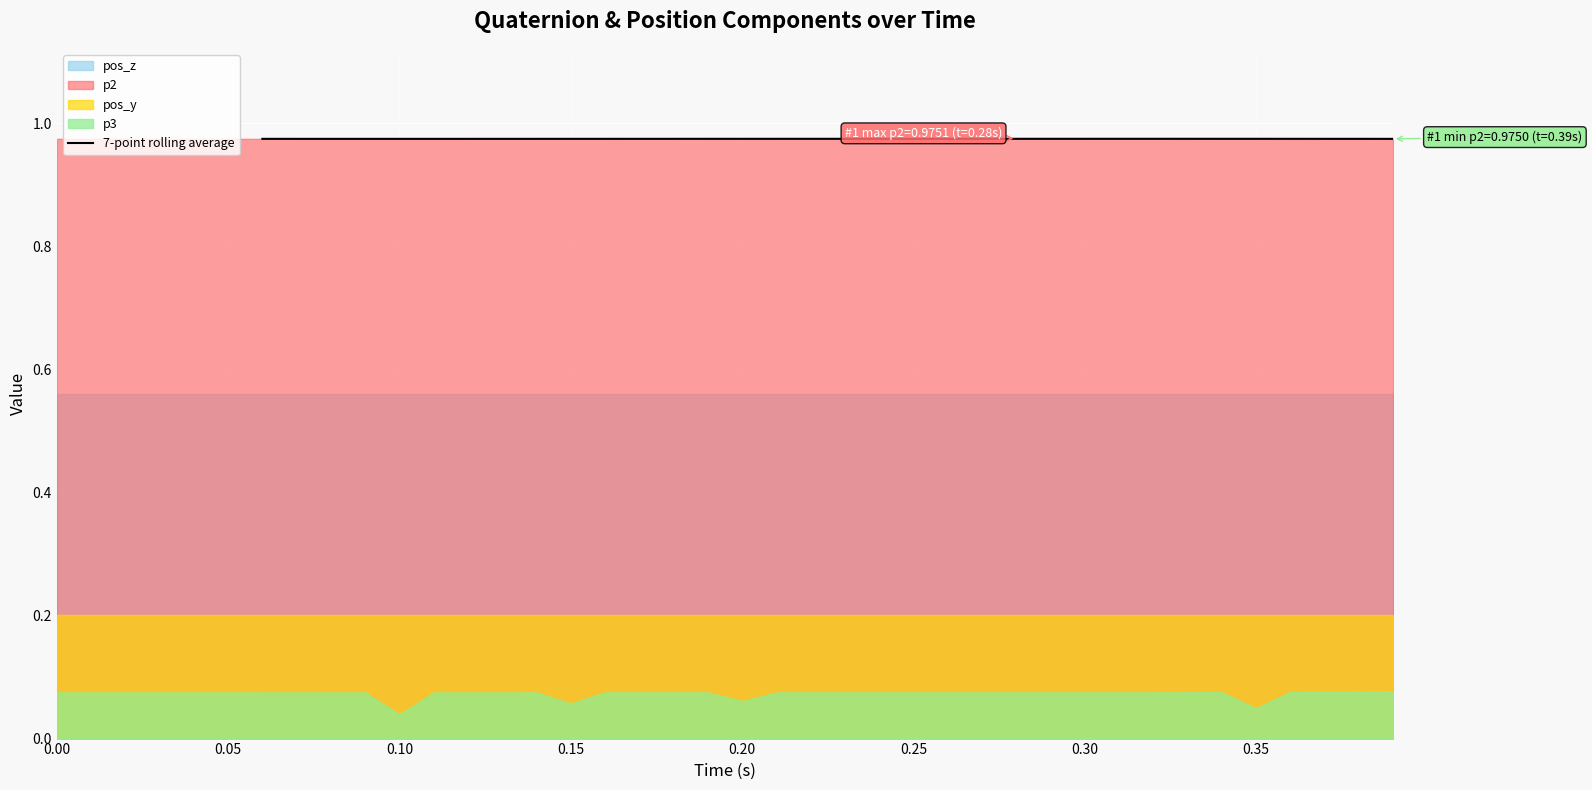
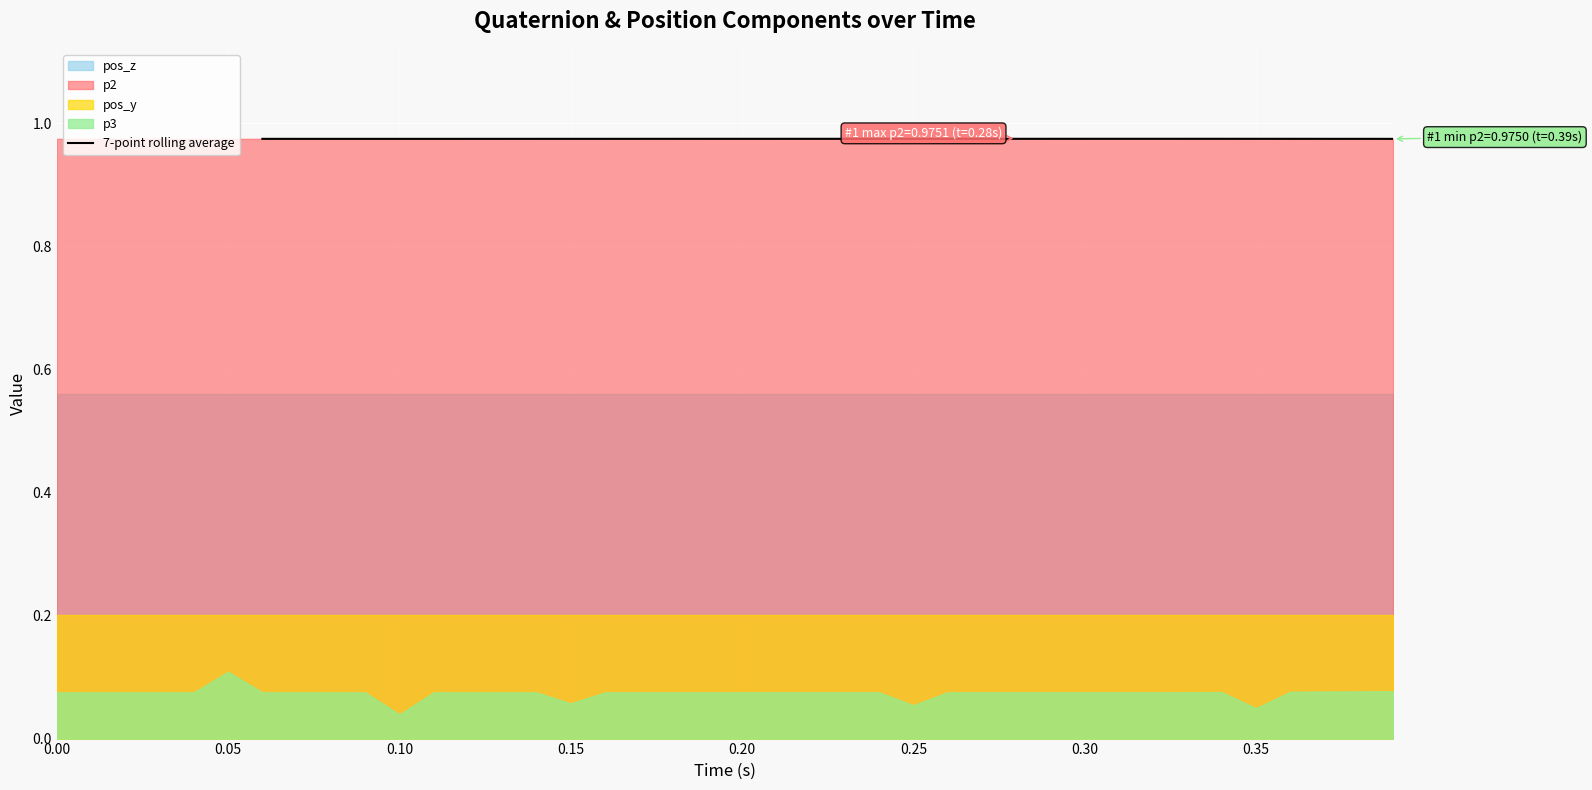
  {
    "pos_z": {
      "0.00": 0.56,
      "0.05": 0.56,
      "0.10": 0.56,
      "0.15": 0.56,
      "0.20": 0.56,
      "0.25": 0.56,
      "0.30": 0.56,
      "0.35": 0.56
    },
    "p2": {
      "0.00": 0.98
    },
    "pos_y": {
      "0.00": 0.20,
      "0.05": 0.20,
      "0.10": 0.20,
      "0.15": 0.20,
      "0.20": 0.20,
      "0.25": 0.20,
      "0.30": 0.20,
      "0.35": 0.20
    },
    "p3": {
      "0.00": 0.08,
-     "0.05": 0.08,
+     "0.05": 0.11,
      "0.10": 0.04,
      "0.15": 0.06,
-     "0.20": 0.06,
-     "0.25": 0.08,
+     "0.20": 0.08,
+     "0.25": 0.05,
      "0.30": 0.08,
      "0.35": 0.05
    }
  }
